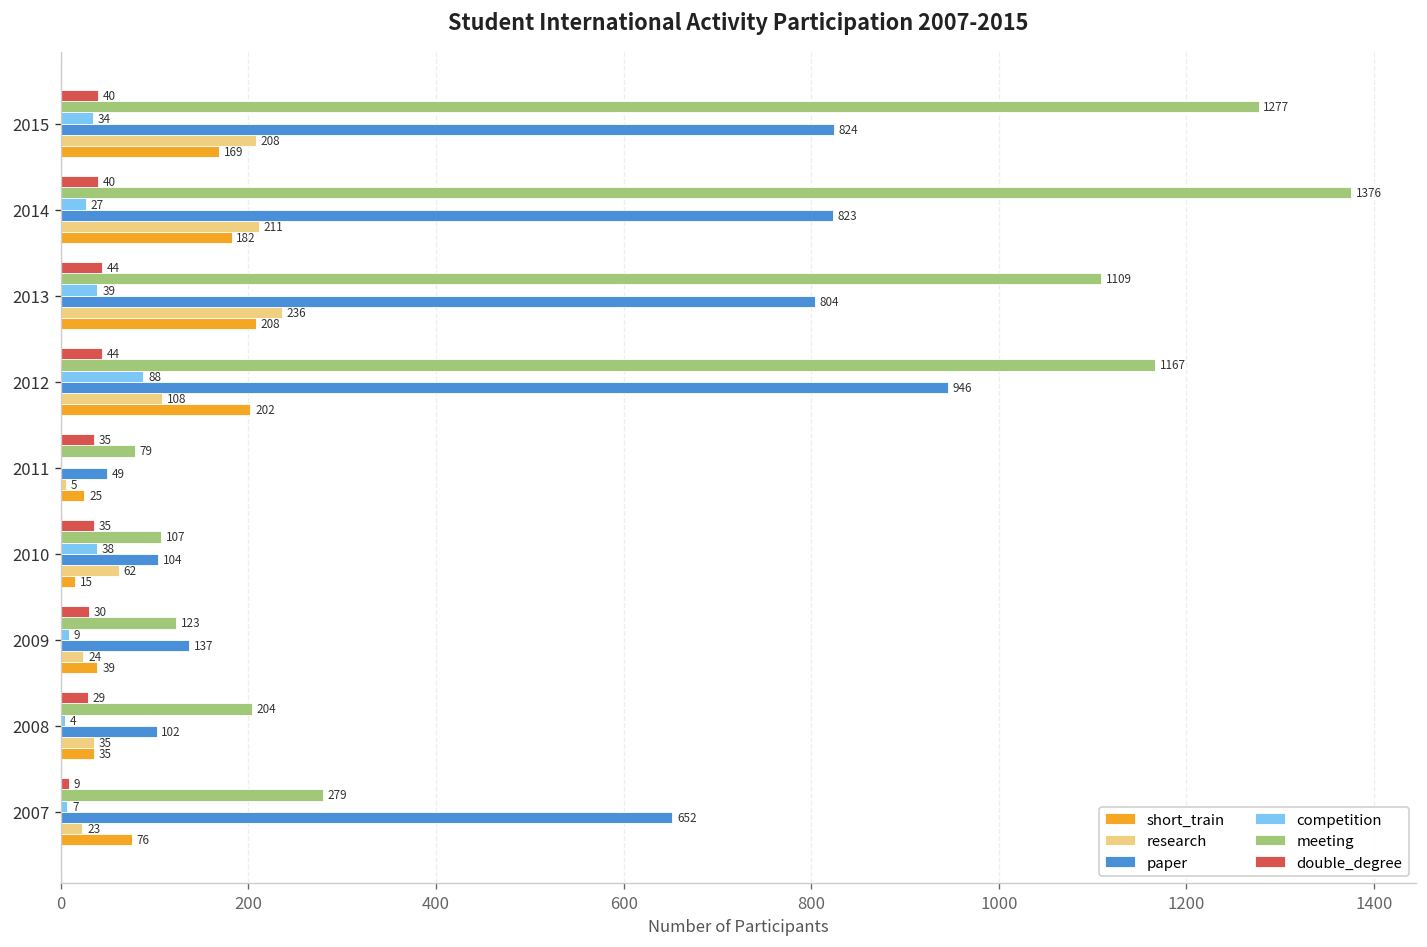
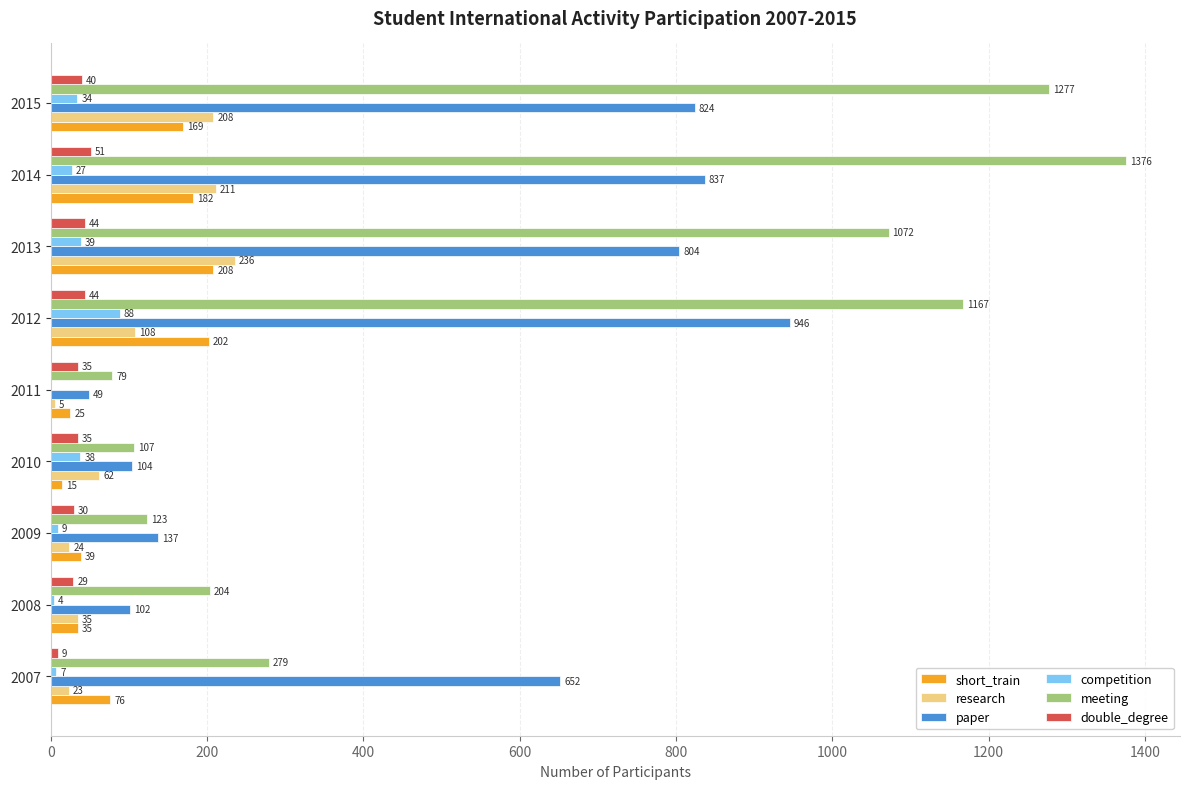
  {
    "short_train": {
      "2015": 169,
      "2014": 182,
      "2013": 208,
      "2012": 202,
      "2011": 25,
      "2010": 15,
      "2009": 39,
      "2008": 35,
      "2007": 76
    },
    "research": {
      "2015": 208,
      "2014": 211,
      "2013": 236,
      "2012": 108,
      "2011": 5,
      "2010": 62,
      "2009": 24,
      "2008": 35,
      "2007": 23
    },
    "paper": {
      "2015": 824,
-     "2014": 823,
+     "2014": 837,
      "2013": 804,
      "2012": 946,
      "2011": 49,
      "2010": 104,
      "2009": 137,
      "2008": 102,
      "2007": 652
    },
    "competition": {
      "2015": 34,
      "2014": 27,
      "2013": 39,
      "2012": 88,
      "2010": 38,
      "2009": 9,
      "2008": 4,
      "2007": 7
    },
    "meeting": {
      "2015": 1277,
      "2014": 1376,
-     "2013": 1109,
+     "2013": 1072,
      "2012": 1167,
      "2011": 79,
      "2010": 107,
      "2009": 123,
      "2008": 204,
      "2007": 279
    },
    "double_degree": {
      "2015": 40,
-     "2014": 40,
+     "2014": 51,
      "2013": 44,
      "2012": 44,
      "2011": 35,
      "2010": 35,
      "2009": 30,
      "2008": 29,
      "2007": 9
    }
  }
